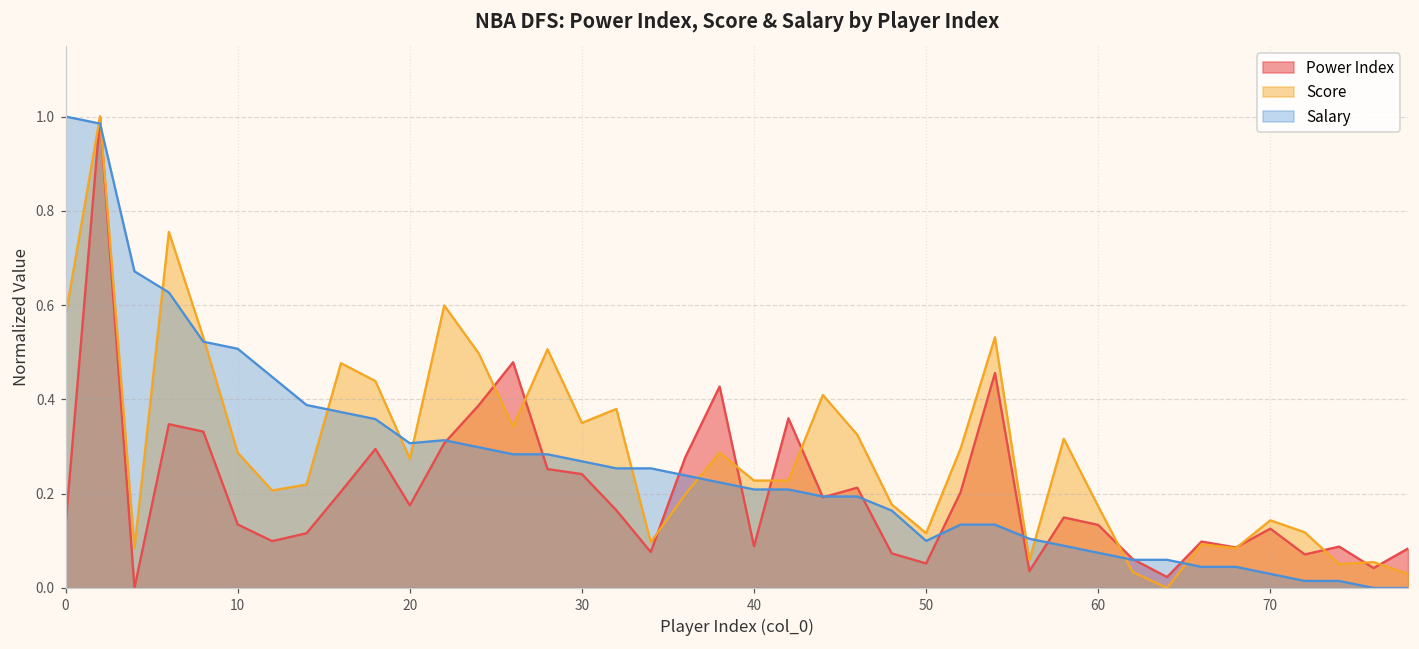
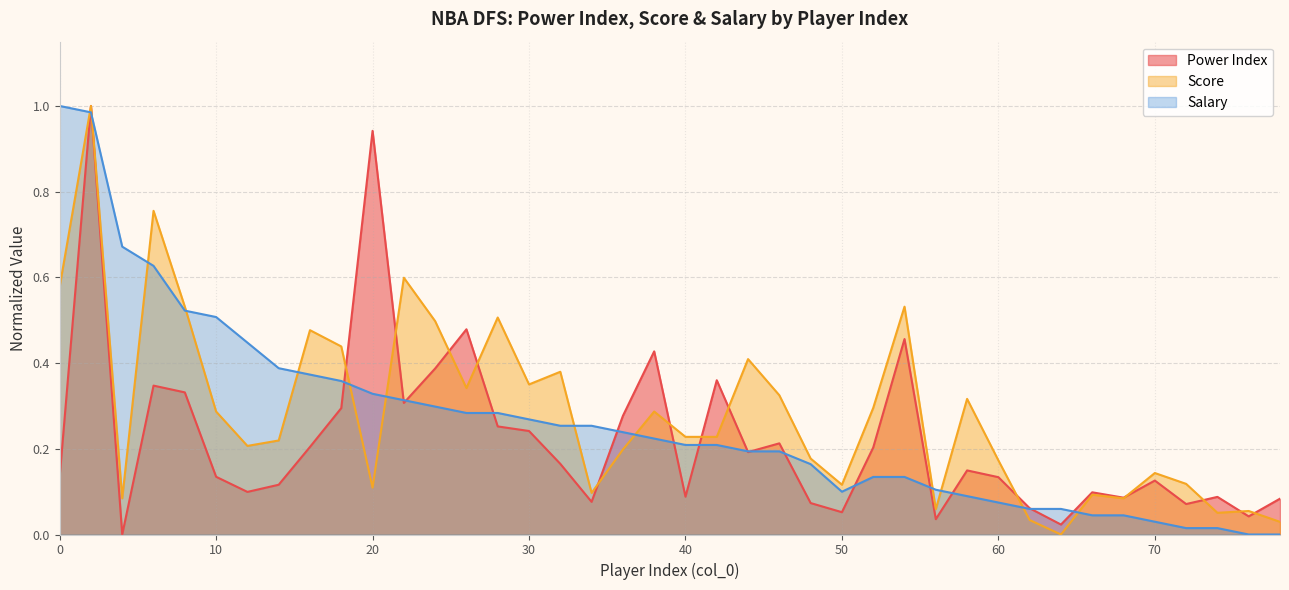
  {
    "Power Index": {
      "0": 0.13,
      "10": 0.13,
-     "20": 0.18,
+     "20": 0.94,
      "30": 0.24,
      "40": 0.09,
      "50": 0.05,
      "60": 0.13,
      "70": 0.13
    },
    "Score": {
      "0": 0.58,
      "10": 0.29,
-     "20": 0.27,
+     "20": 0.11,
      "30": 0.35,
      "40": 0.23,
      "50": 0.12,
      "60": 0.17,
      "70": 0.14
    },
    "Salary": {
      "0": 1.00,
      "10": 0.51,
-     "20": 0.31,
+     "20": 0.33,
      "30": 0.27,
      "40": 0.21,
      "50": 0.10,
      "60": 0.07,
      "70": 0.03
    }
  }
